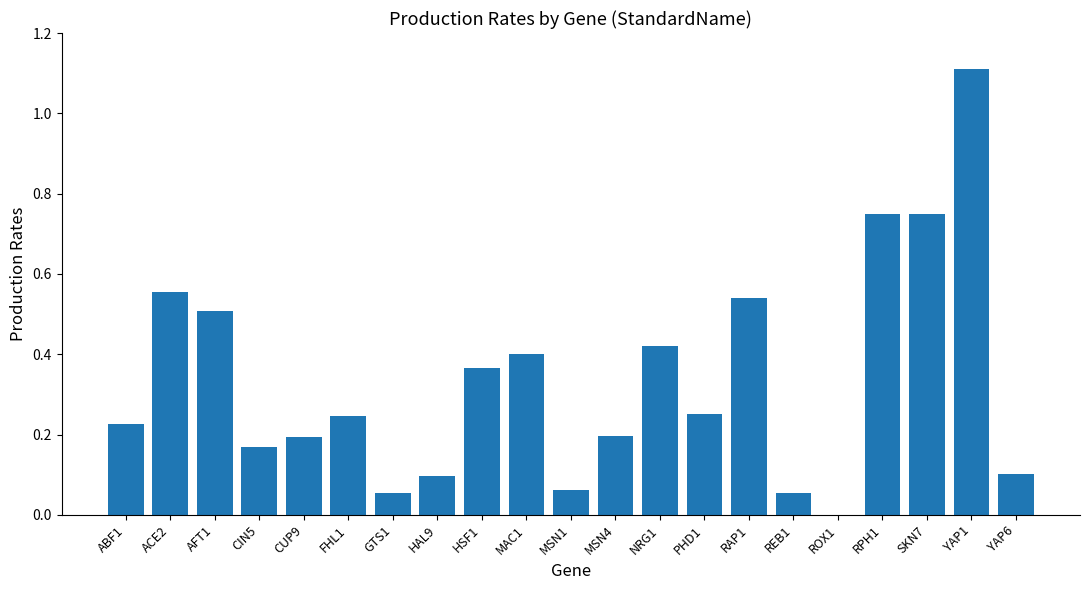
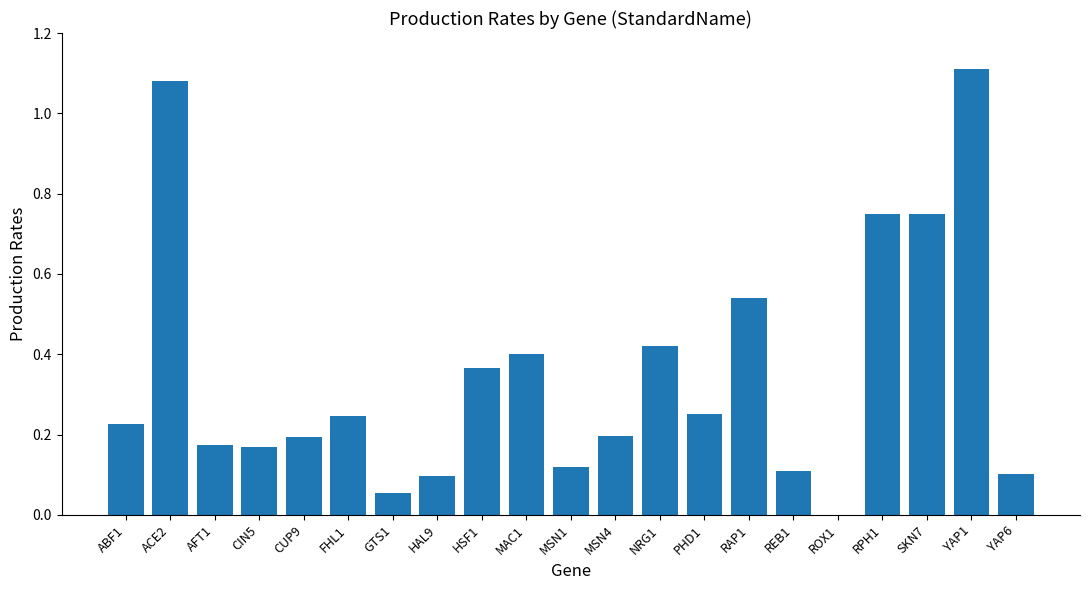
  {
    "ABF1": 0.23,
-   "ACE2": 0.56,
-   "AFT1": 0.51,
+   "ACE2": 1.08,
+   "AFT1": 0.17,
    "CIN5": 0.17,
    "CUP9": 0.19,
    "FHL1": 0.25,
    "GTS1": 0.05,
    "HAL9": 0.10,
    "HSF1": 0.37,
    "MAC1": 0.40,
-   "MSN1": 0.06,
+   "MSN1": 0.12,
    "MSN4": 0.20,
    "NRG1": 0.42,
    "PHD1": 0.25,
    "RAP1": 0.54,
-   "REB1": 0.05,
+   "REB1": 0.11,
    "ROX1": 0.00,
    "RPH1": 0.75,
    "SKN7": 0.75,
    "YAP1": 1.11,
    "YAP6": 0.10
  }
